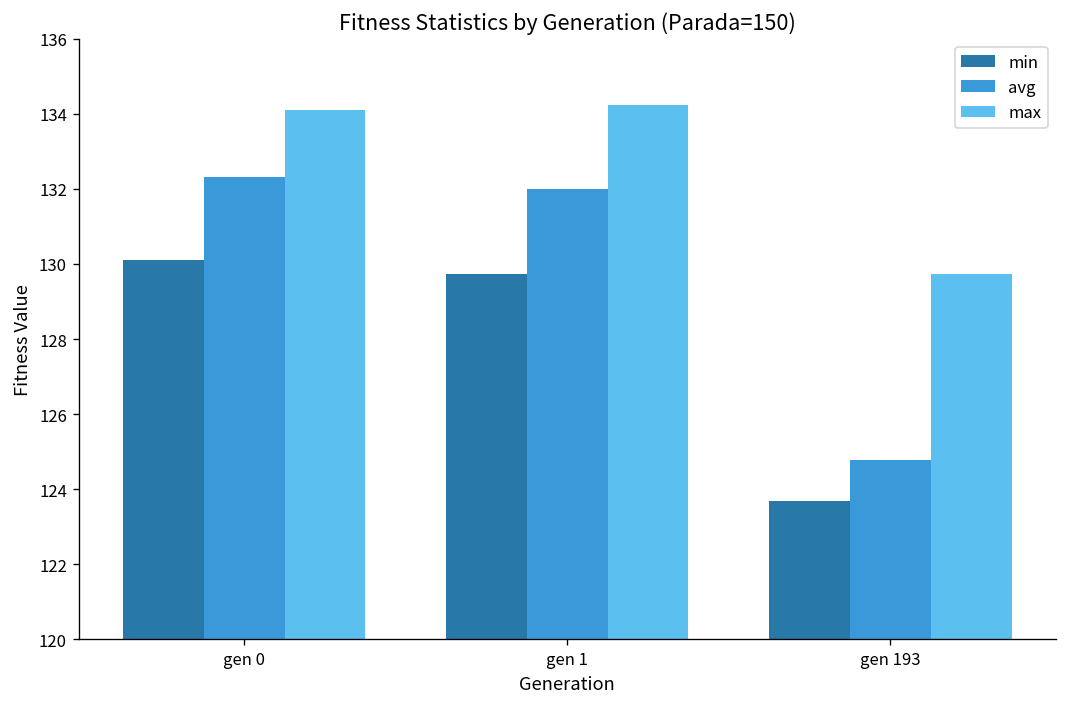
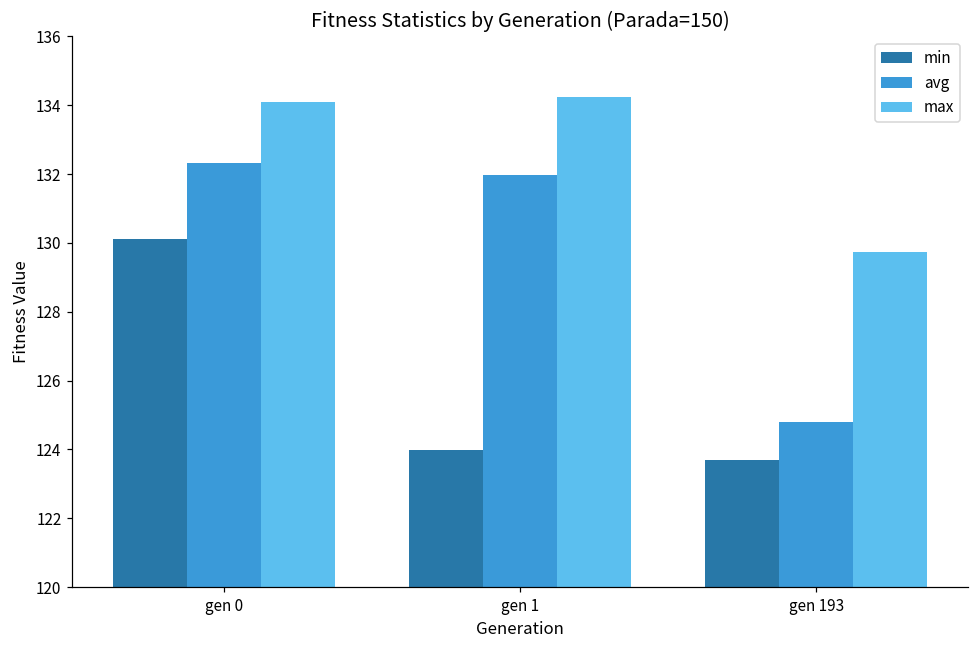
  {
    "min": {
      "gen 0": 130.1,
-     "gen 1": 129.7,
+     "gen 1": 124.0,
      "gen 193": 123.7
    }
  }
